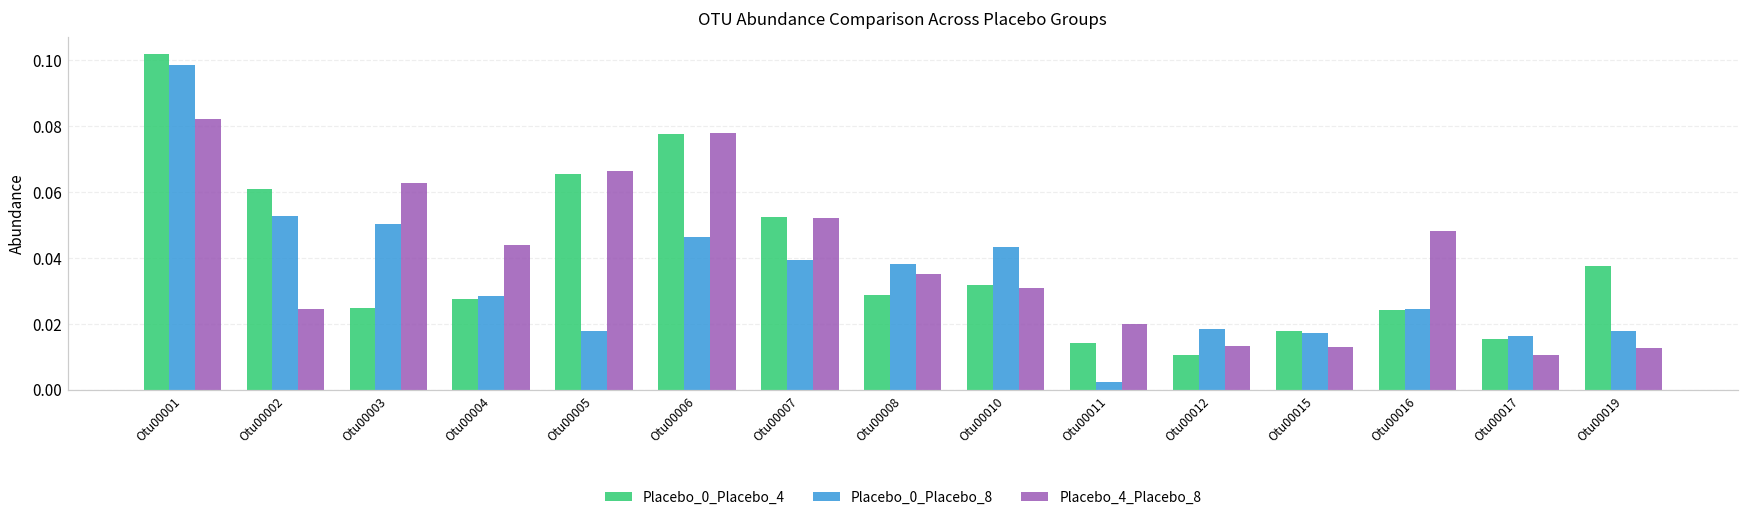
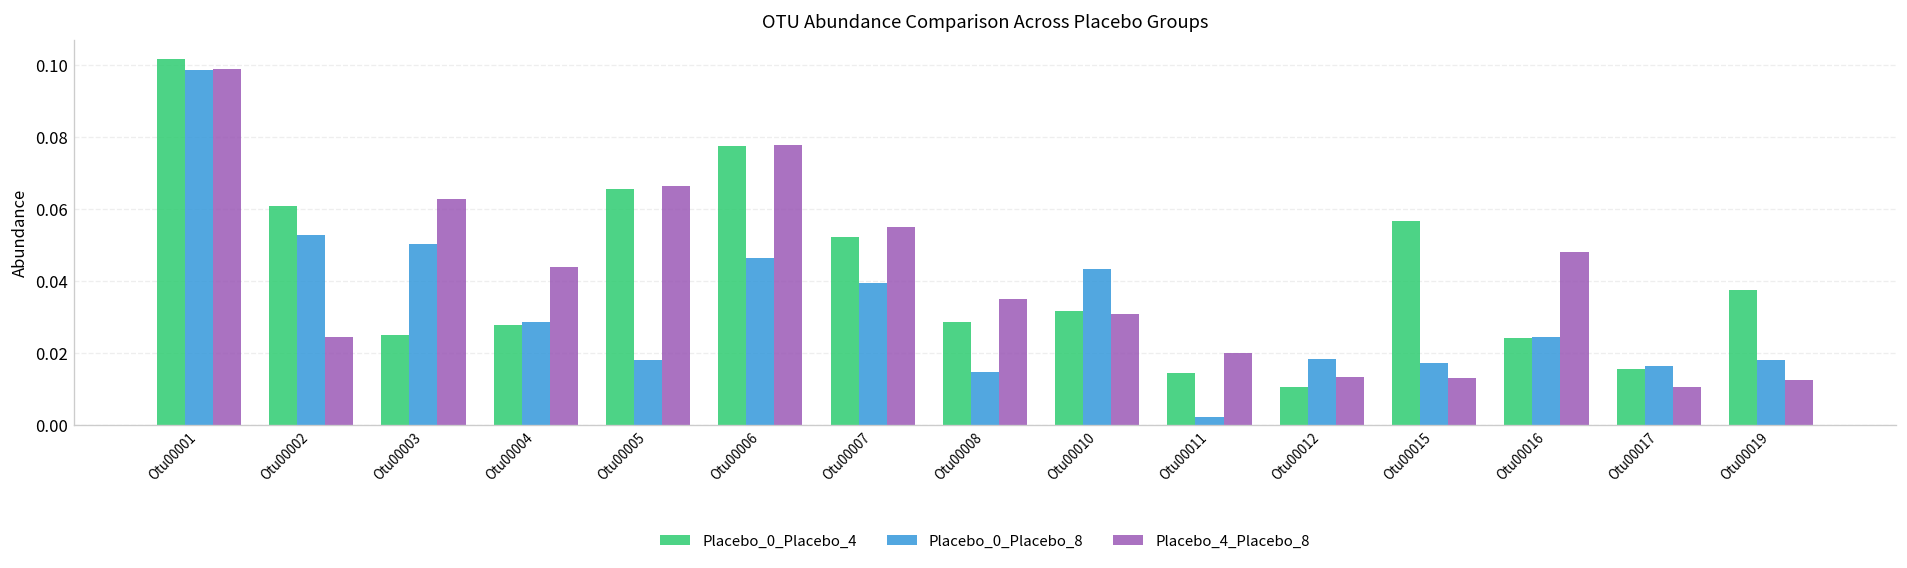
  {
    "Placebo_0_Placebo_4": {
      "Otu00001": 0.102,
      "Otu00002": 0.061,
      "Otu00003": 0.025,
      "Otu00004": 0.028,
      "Otu00005": 0.066,
      "Otu00006": 0.078,
      "Otu00007": 0.052,
      "Otu00008": 0.029,
      "Otu00010": 0.032,
      "Otu00011": 0.014,
      "Otu00012": 0.010,
-     "Otu00015": 0.018,
+     "Otu00015": 0.057,
      "Otu00016": 0.024,
      "Otu00017": 0.015,
      "Otu00019": 0.038
    },
    "Placebo_0_Placebo_8": {
      "Otu00001": 0.099,
      "Otu00002": 0.053,
      "Otu00003": 0.050,
      "Otu00004": 0.028,
      "Otu00005": 0.018,
      "Otu00006": 0.046,
      "Otu00007": 0.039,
-     "Otu00008": 0.038,
+     "Otu00008": 0.015,
      "Otu00010": 0.043,
      "Otu00011": 0.002,
      "Otu00012": 0.018,
      "Otu00015": 0.017,
      "Otu00016": 0.024,
      "Otu00017": 0.016,
      "Otu00019": 0.018
    },
    "Placebo_4_Placebo_8": {
-     "Otu00001": 0.082,
+     "Otu00001": 0.099,
      "Otu00002": 0.024,
      "Otu00003": 0.063,
      "Otu00004": 0.044,
      "Otu00005": 0.066,
      "Otu00006": 0.078,
-     "Otu00007": 0.052,
+     "Otu00007": 0.055,
      "Otu00008": 0.035,
      "Otu00010": 0.031,
      "Otu00011": 0.020,
      "Otu00012": 0.013,
      "Otu00015": 0.013,
      "Otu00016": 0.048,
      "Otu00017": 0.010,
      "Otu00019": 0.013
    }
  }
